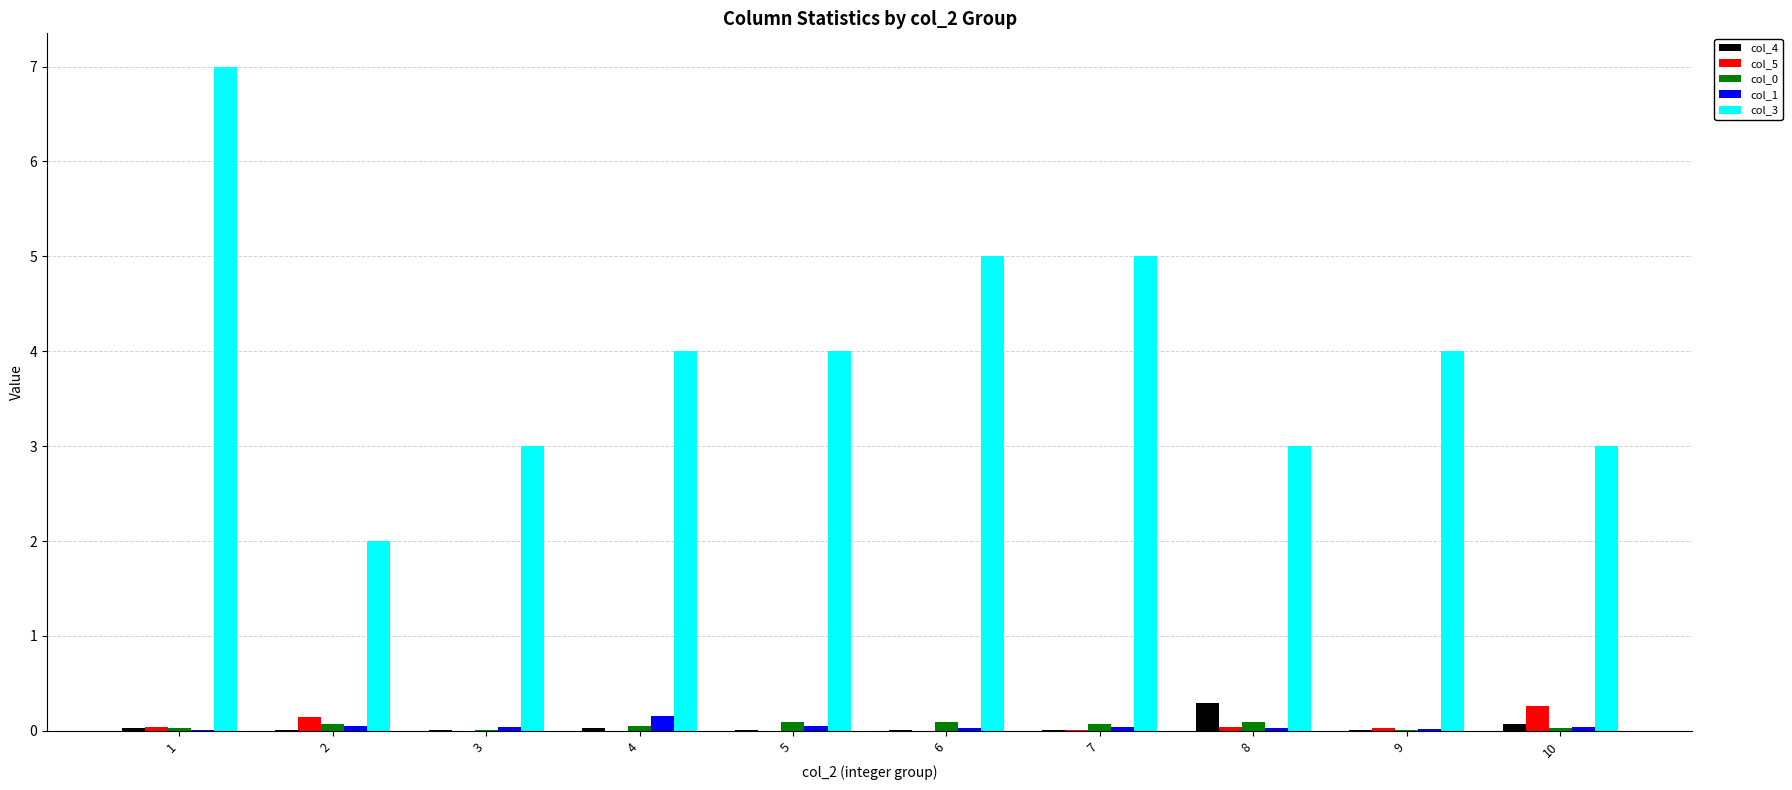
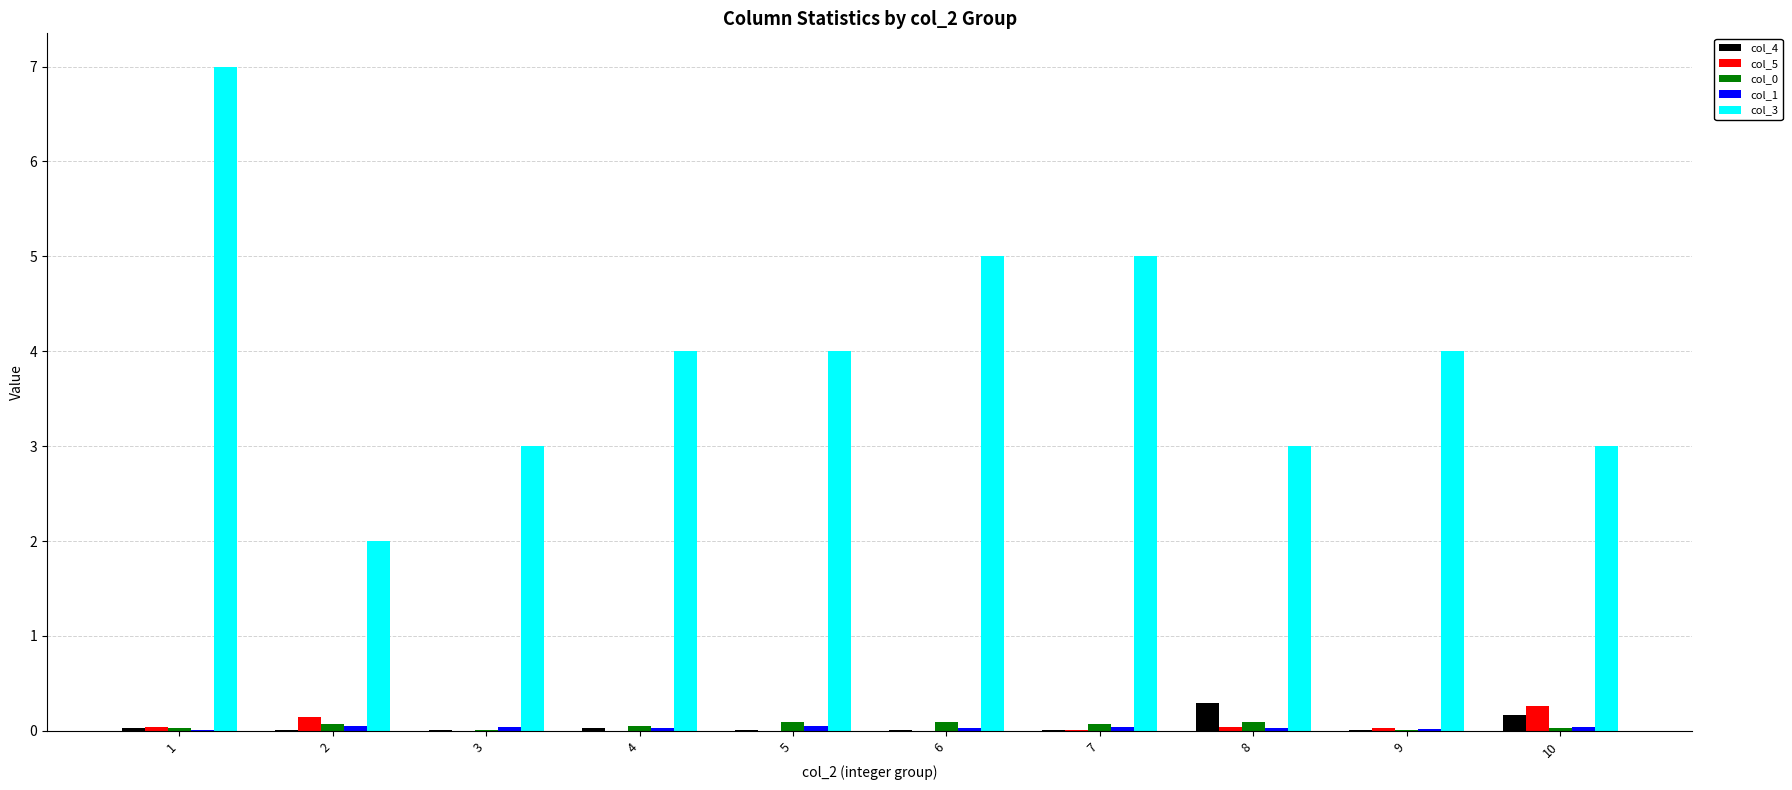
  {
    "col_4": {
      "1": 0.0,
      "4": 0.0,
      "8": 0.3,
-     "10": 0.1
+     "10": 0.2
    },
    "col_5": {
      "1": 0.0,
      "2": 0.1,
      "8": 0.0,
      "10": 0.3
    },
    "col_0": {
      "1": 0.0,
      "2": 0.1,
      "4": 0.0,
      "5": 0.1,
      "6": 0.1,
      "7": 0.1,
      "8": 0.1,
      "10": 0.0
    },
    "col_1": {
      "2": 0.0,
      "3": 0.0,
-     "4": 0.2,
+     "4": 0.0,
      "5": 0.0,
      "6": 0.0,
      "7": 0.0,
      "8": 0.0,
      "10": 0.0
    },
    "col_3": {
      "1": 7.0,
      "2": 2.0,
      "3": 3.0,
      "4": 4.0,
      "5": 4.0,
      "6": 5.0,
      "7": 5.0,
      "8": 3.0,
      "9": 4.0,
      "10": 3.0
    }
  }
